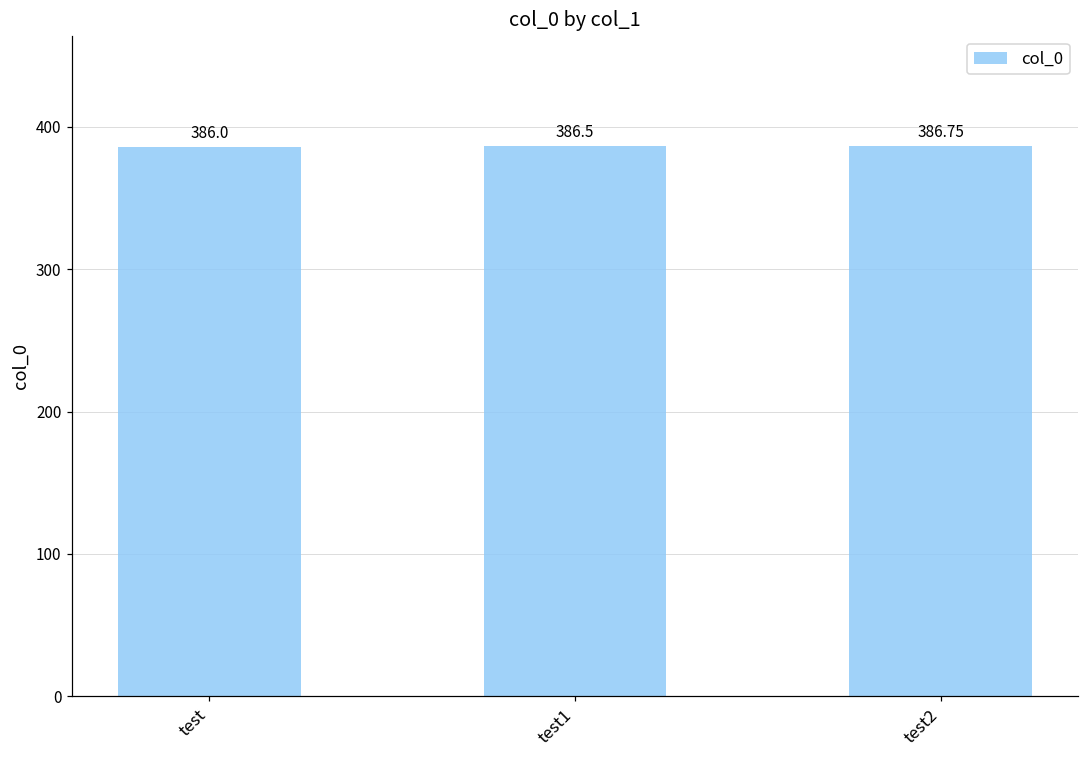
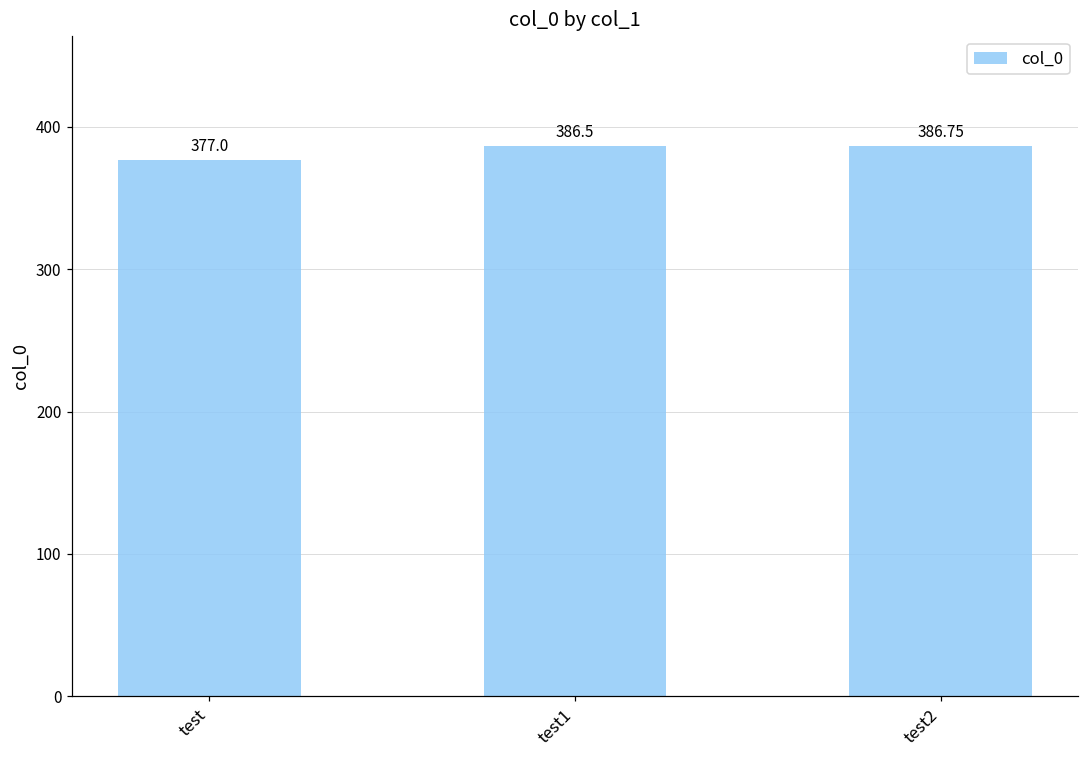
  {
-   "test": 386.0,
+   "test": 377.0,
    "test1": 386.5,
    "test2": 386.75
  }
